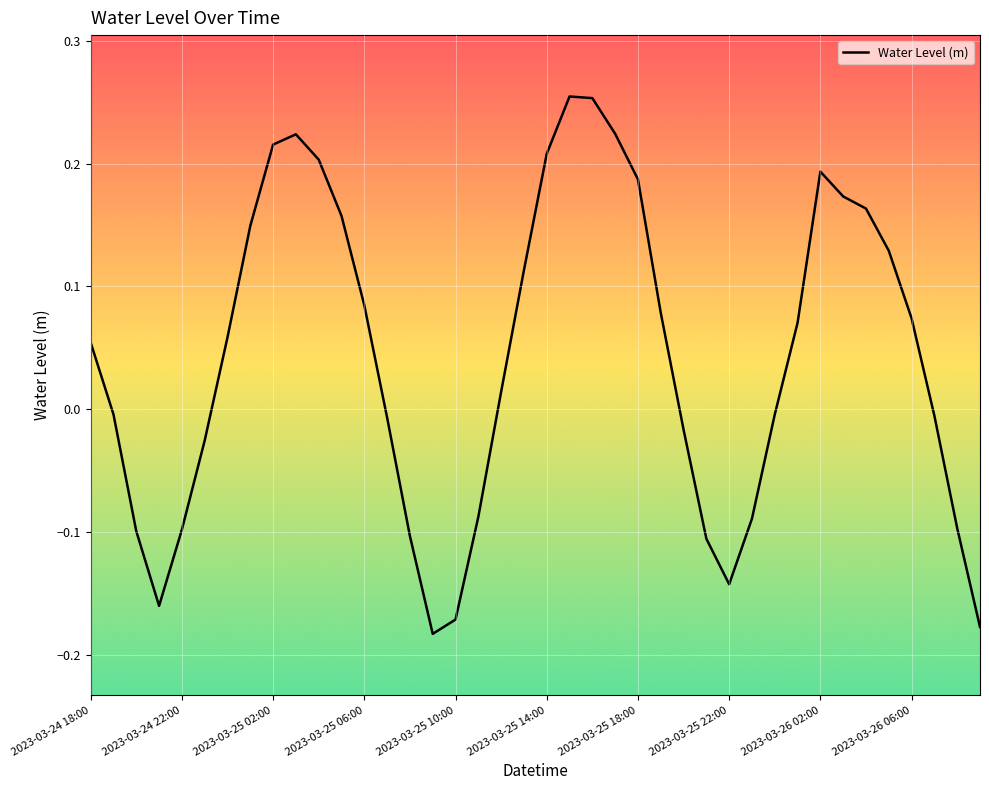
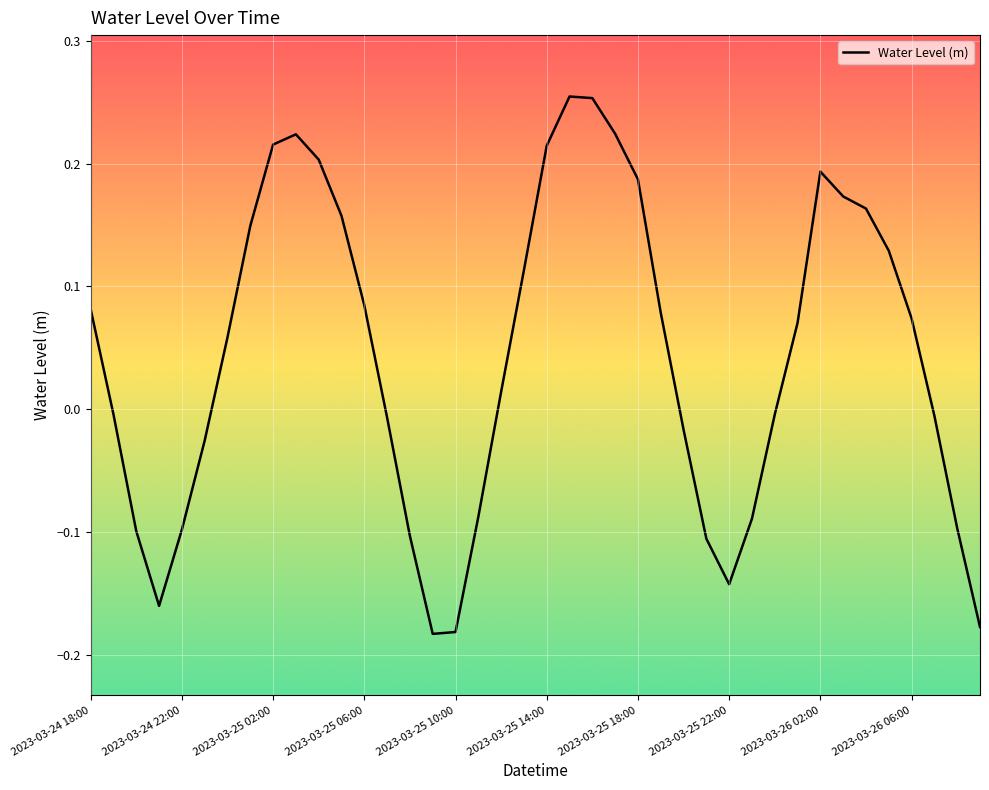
  {
-   "2023-03-24 18:00": 0.054,
+   "2023-03-24 18:00": 0.081,
    "2023-03-24 22:00": -0.098,
    "2023-03-25 02:00": 0.216,
    "2023-03-25 06:00": 0.085,
-   "2023-03-25 10:00": -0.171,
-   "2023-03-25 14:00": 0.208,
+   "2023-03-25 10:00": -0.182,
+   "2023-03-25 14:00": 0.215,
    "2023-03-25 18:00": 0.187,
    "2023-03-25 22:00": -0.143,
    "2023-03-26 02:00": 0.194,
    "2023-03-26 06:00": 0.074
  }
